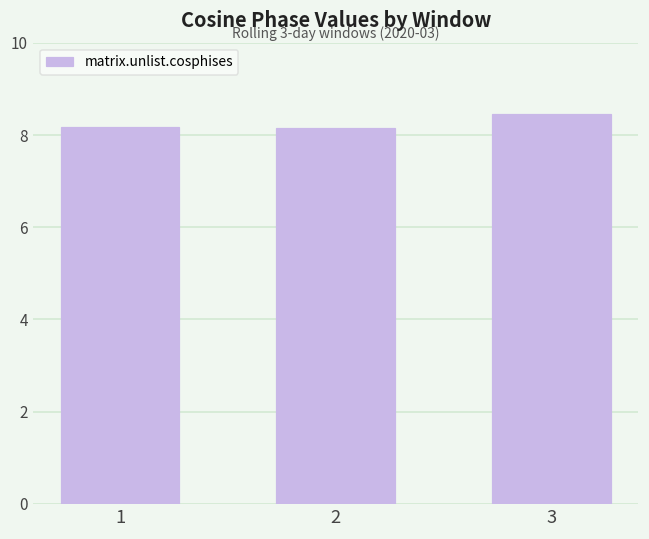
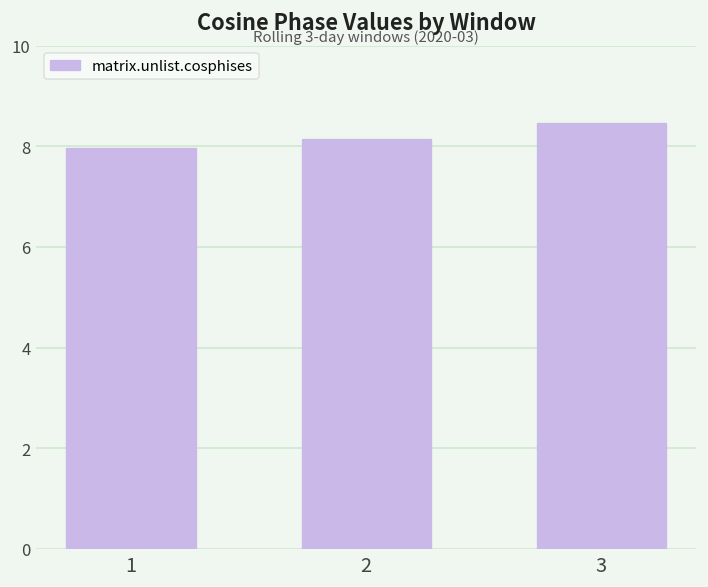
  {
-   "1": 8.2,
+   "1": 8.0,
    "2": 8.1,
    "3": 8.5
  }
